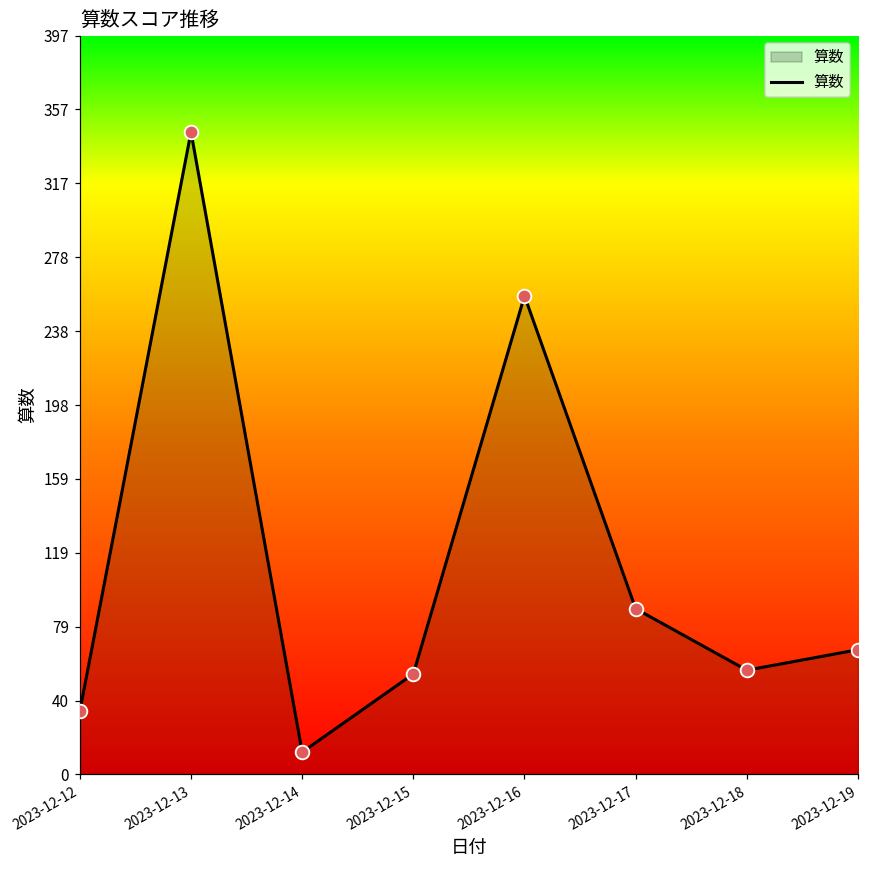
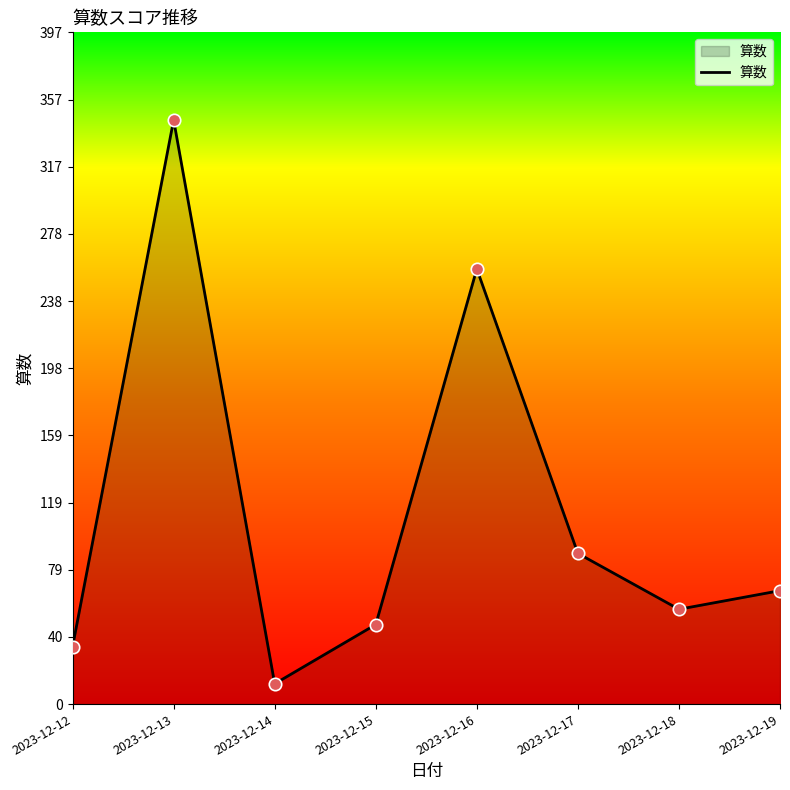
  {
    "2023-12-12": 34,
    "2023-12-13": 345,
    "2023-12-14": 12,
-   "2023-12-15": 54,
+   "2023-12-15": 47,
    "2023-12-16": 257,
    "2023-12-17": 89,
    "2023-12-18": 56,
    "2023-12-19": 67
  }
